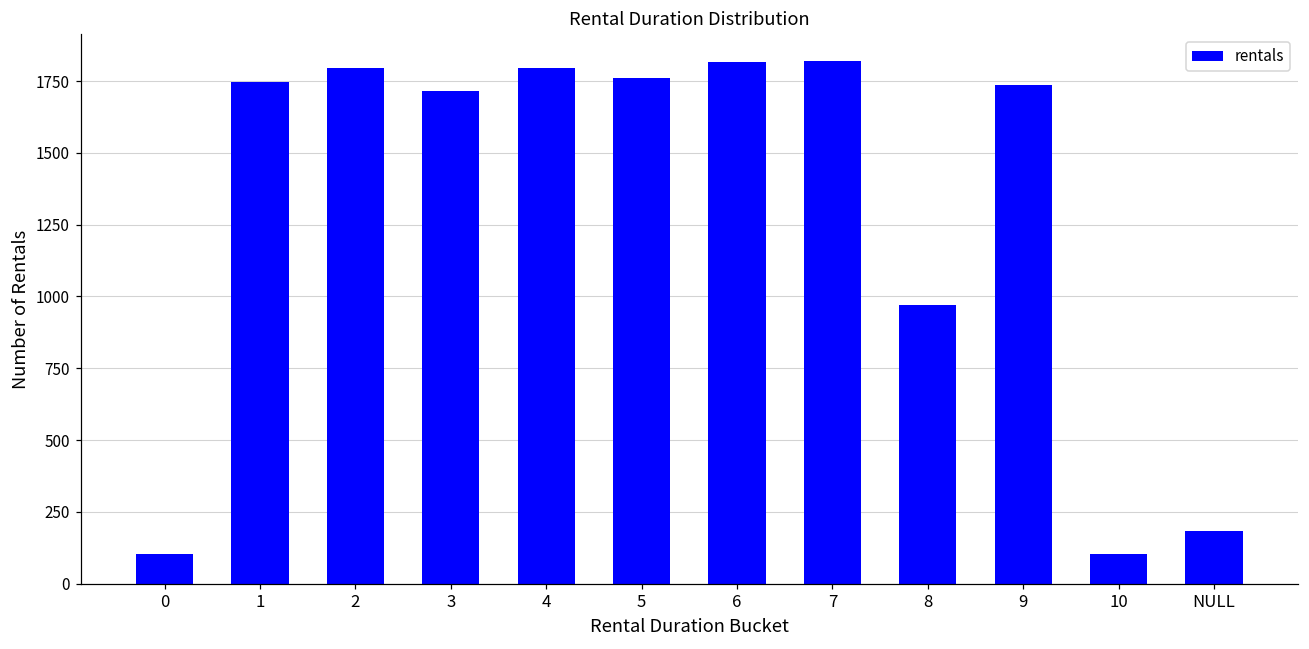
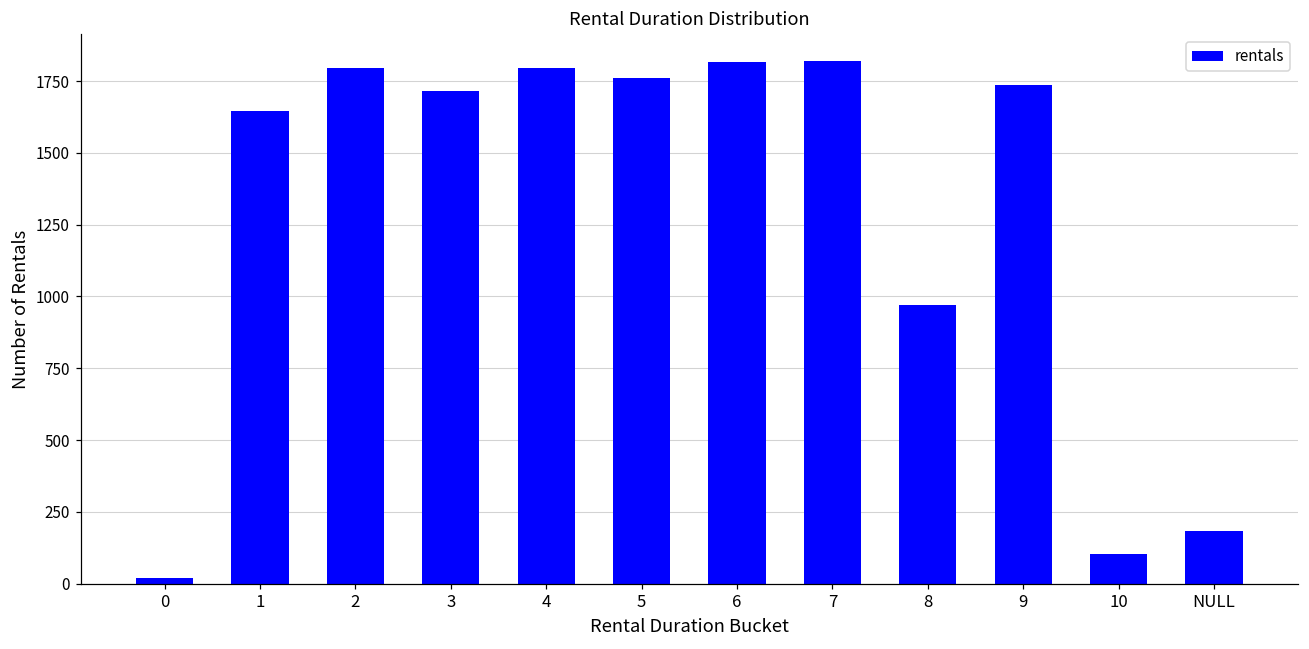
  {
-   "0": 110,
-   "1": 1750,
+   "0": 20,
+   "1": 1640,
    "2": 1800,
    "3": 1710,
    "4": 1800,
    "5": 1760,
    "6": 1820,
    "7": 1820,
    "8": 970,
    "9": 1740,
    "10": 100,
    "NULL": 180
  }
